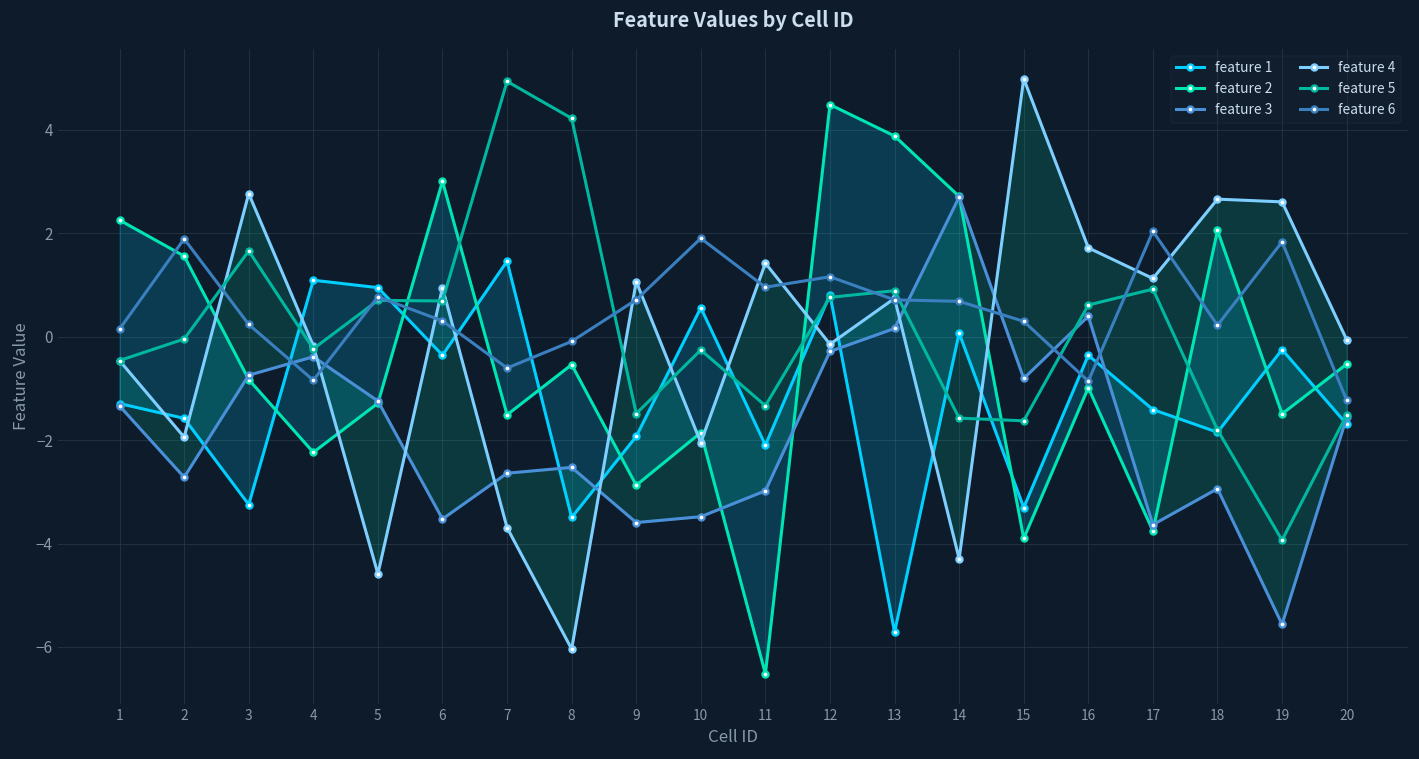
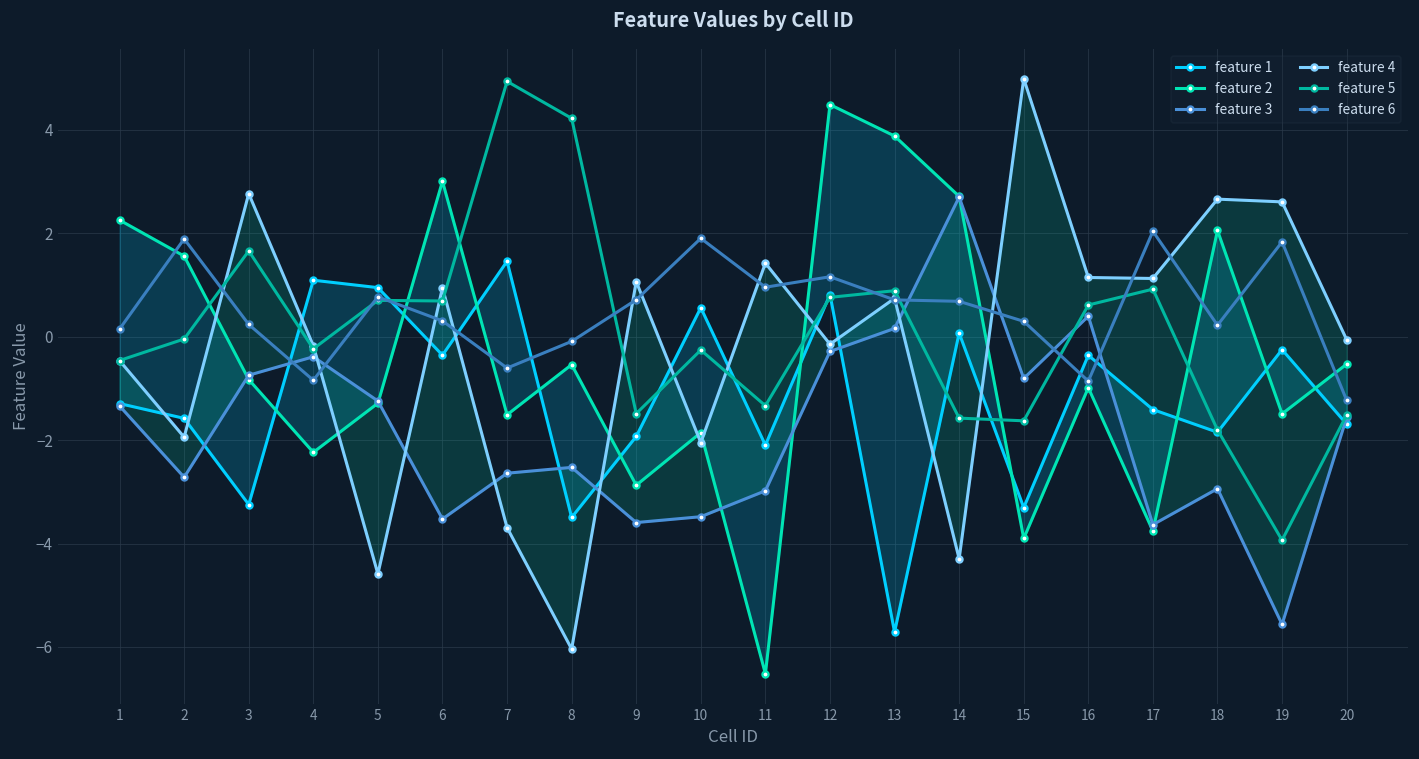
  {
    "feature 4": {
      "5": -4.6,
      "7": -3.7,
      "8": -6.0,
      "14": -4.3,
-     "16": 1.7
+     "16": 1.1
    }
  }
